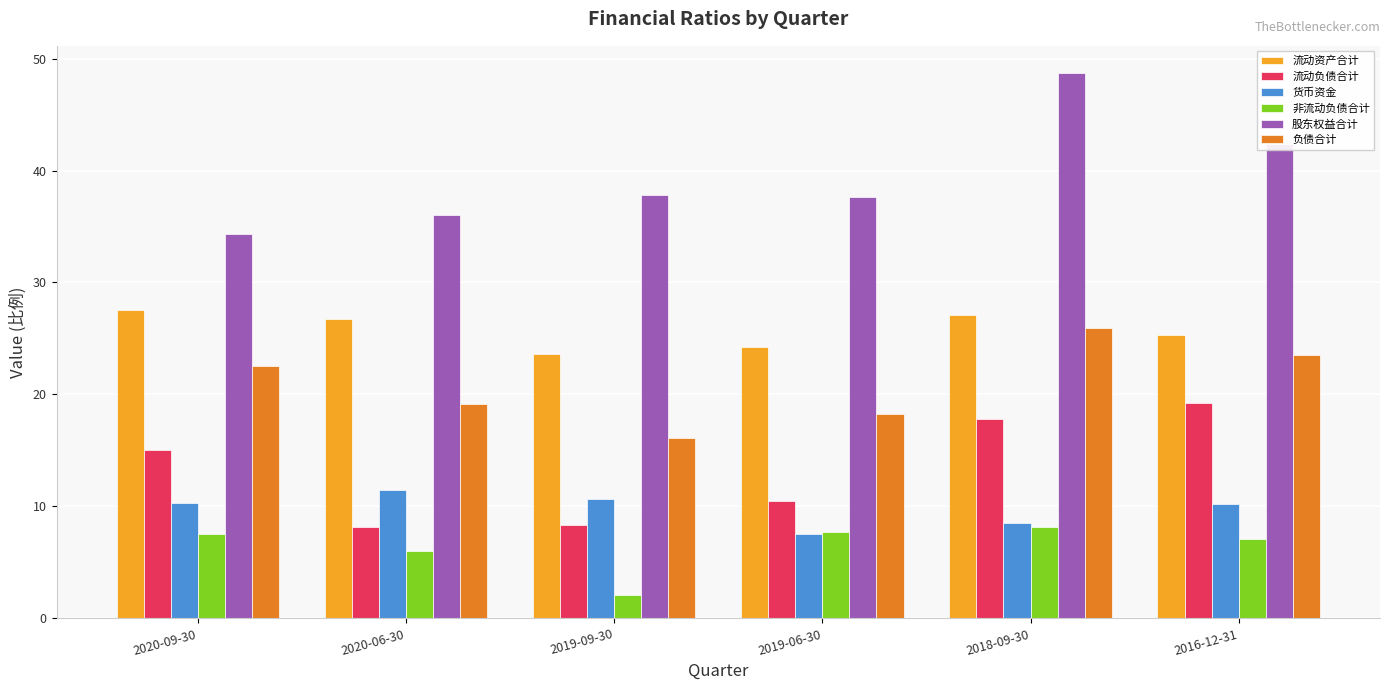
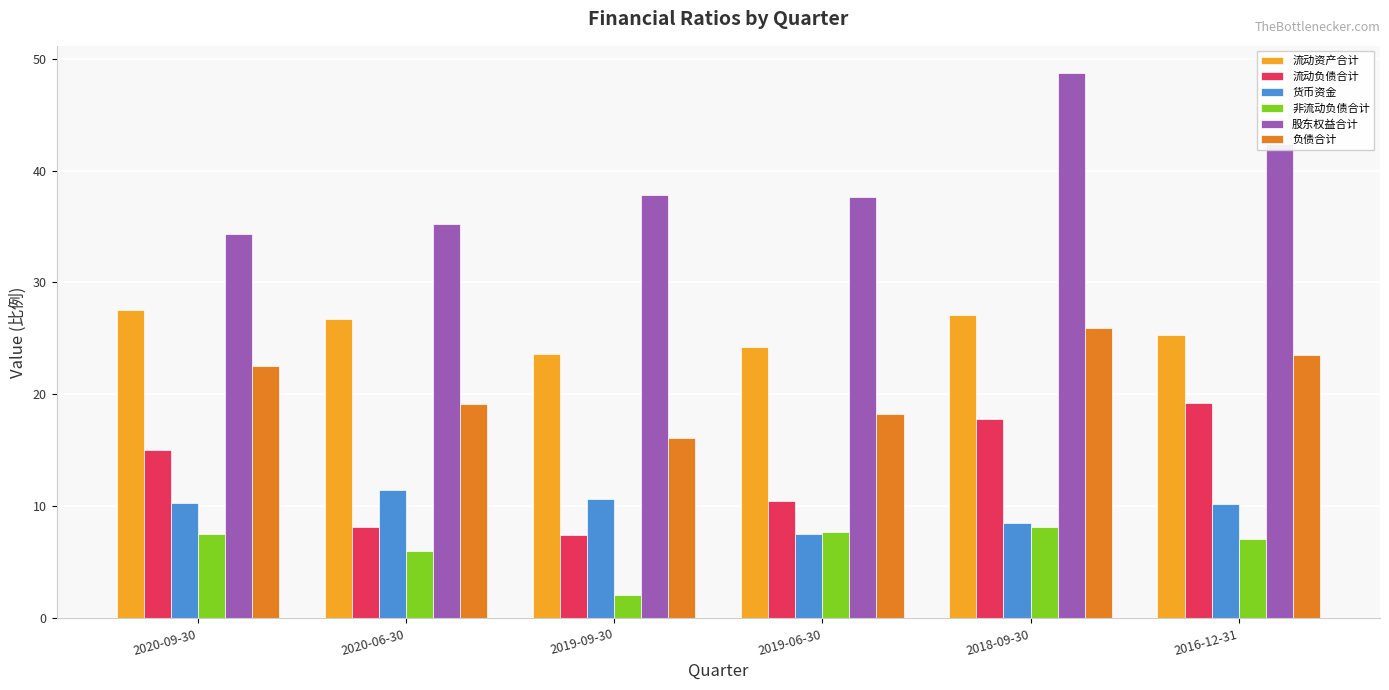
  {
    "流动负债合计": {
      "2020-09-30": 15.0,
      "2020-06-30": 8.2,
-     "2019-09-30": 8.4,
+     "2019-09-30": 7.5,
      "2019-06-30": 10.5,
      "2018-09-30": 17.8,
      "2016-12-31": 19.3
    },
    "货币资金": {
      "2020-09-30": 10.3,
      "2020-06-30": 11.5,
      "2019-09-30": 10.6,
      "2019-06-30": 7.6,
      "2018-09-30": 8.5,
      "2016-12-31": 10.3
    },
    "非流动负债合计": {
      "2020-09-30": 7.5,
      "2020-06-30": 6.0,
      "2019-09-30": 2.1,
      "2019-06-30": 7.7,
      "2018-09-30": 8.2,
      "2016-12-31": 7.1
    },
    "股东权益合计": {
      "2020-09-30": 34.4,
-     "2020-06-30": 36.1,
+     "2020-06-30": 35.2,
      "2019-09-30": 37.8,
      "2019-06-30": 37.6,
      "2018-09-30": 48.7
    }
  }
